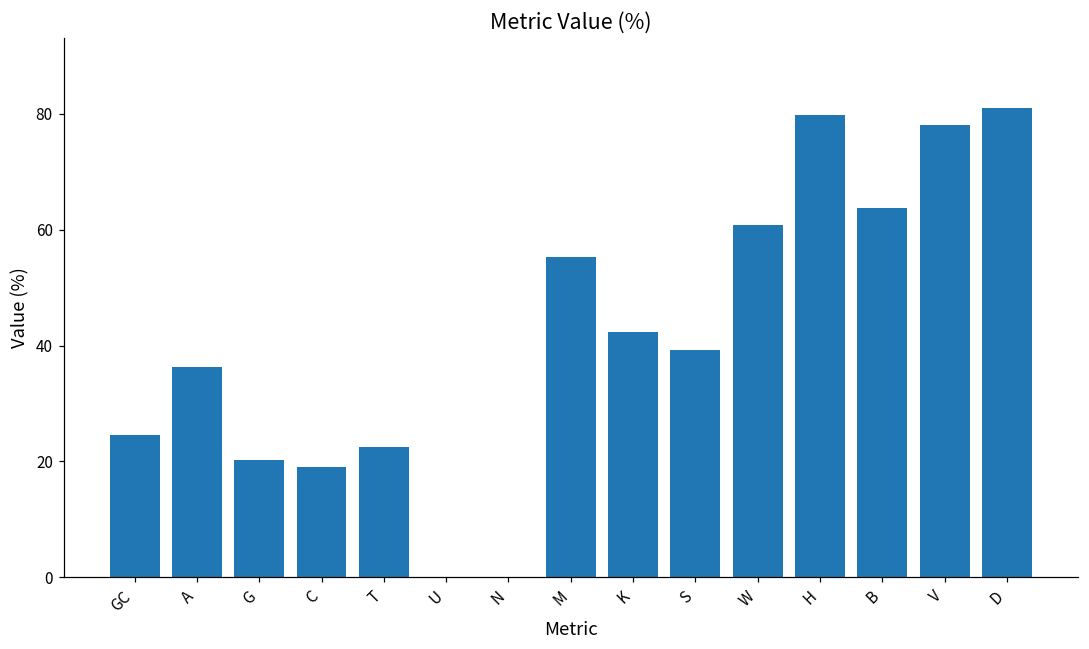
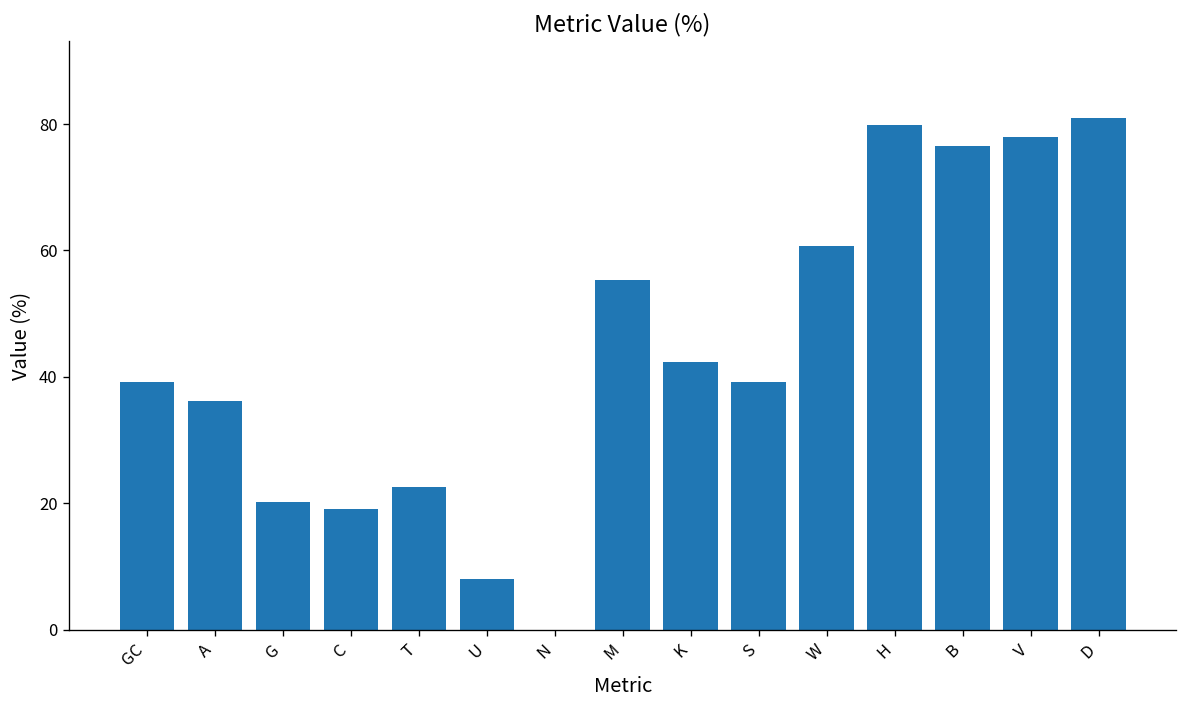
  {
-   "GC": 25,
+   "GC": 39,
    "A": 36,
    "G": 20,
    "C": 19,
    "T": 23,
-   "U": 0,
+   "U": 8,
    "N": 0,
    "M": 55,
    "K": 42,
    "S": 39,
    "W": 61,
    "H": 80,
-   "B": 64,
+   "B": 77,
    "V": 78,
    "D": 81
  }
